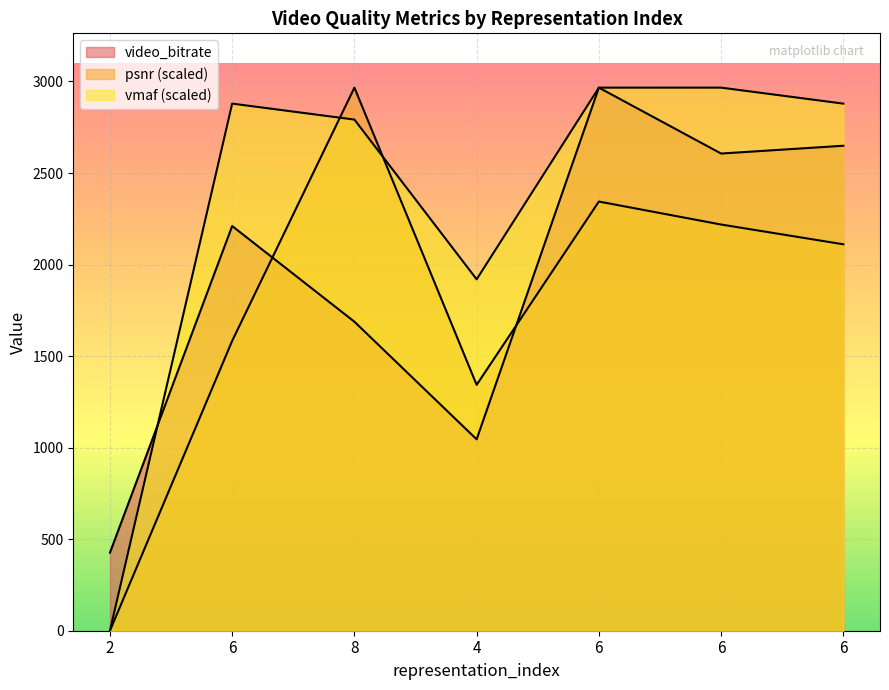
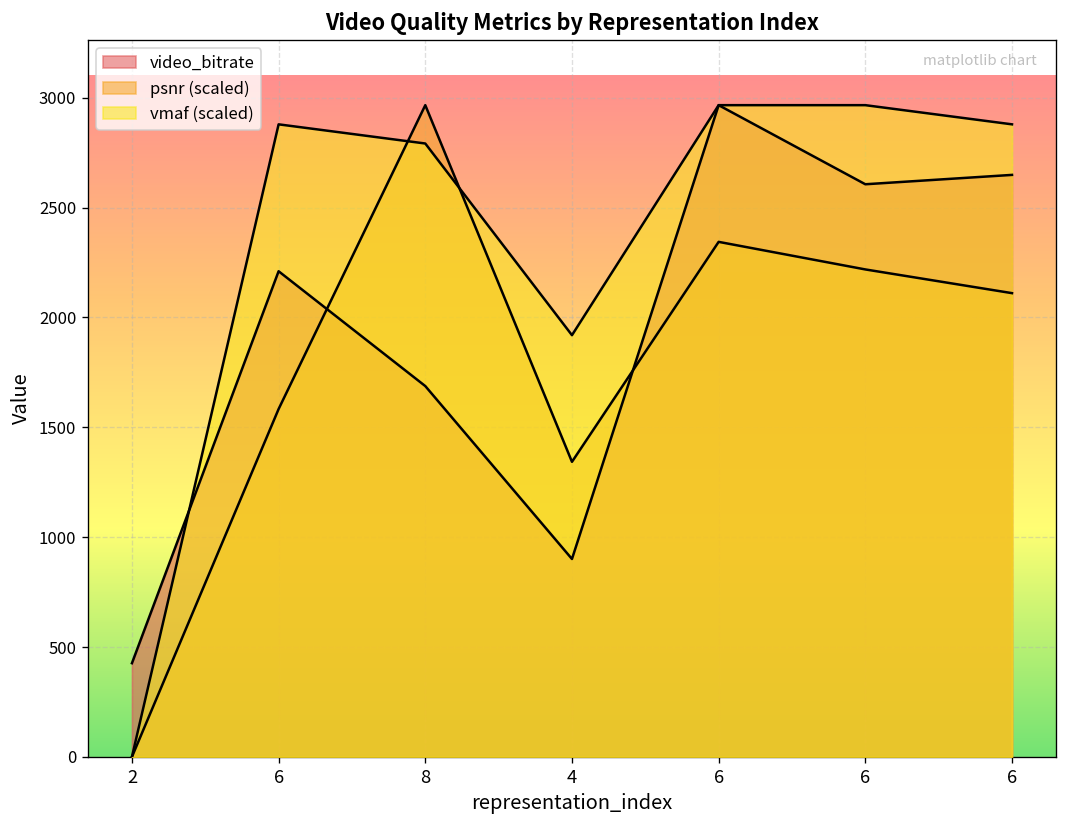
  {
    "video_bitrate": {
      "2": 430,
      "8": 1690,
-     "4": 1050
+     "4": 900
    }
  }
